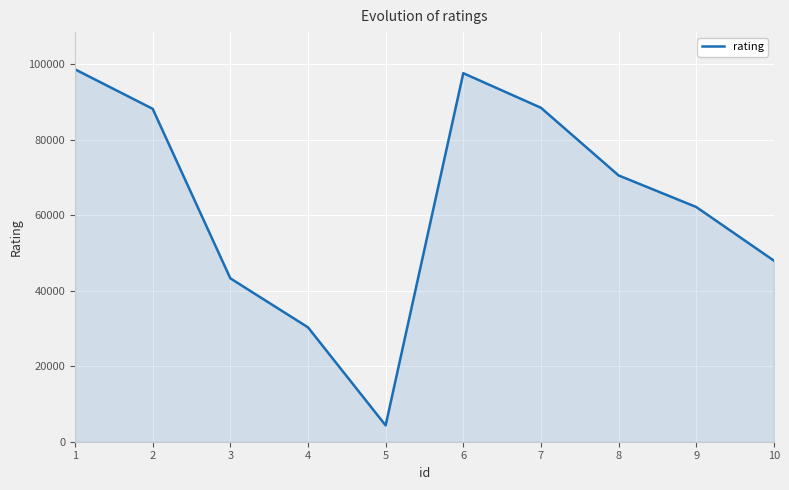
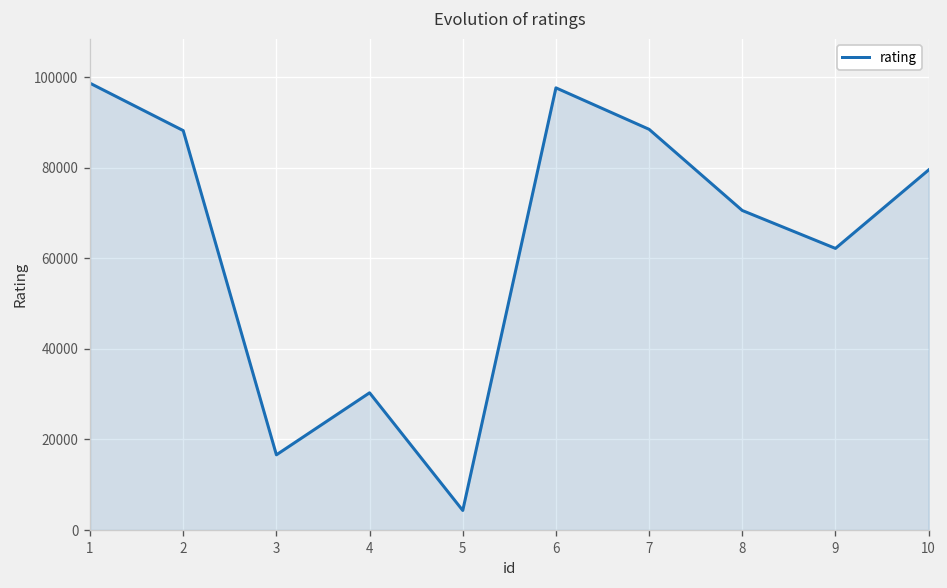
  {
    "1": 99000,
    "2": 88000,
-   "3": 43000,
+   "3": 17000,
    "4": 30000,
    "5": 4000,
    "6": 98000,
    "7": 88000,
    "8": 71000,
    "9": 62000,
-   "10": 48000
+   "10": 80000
  }
